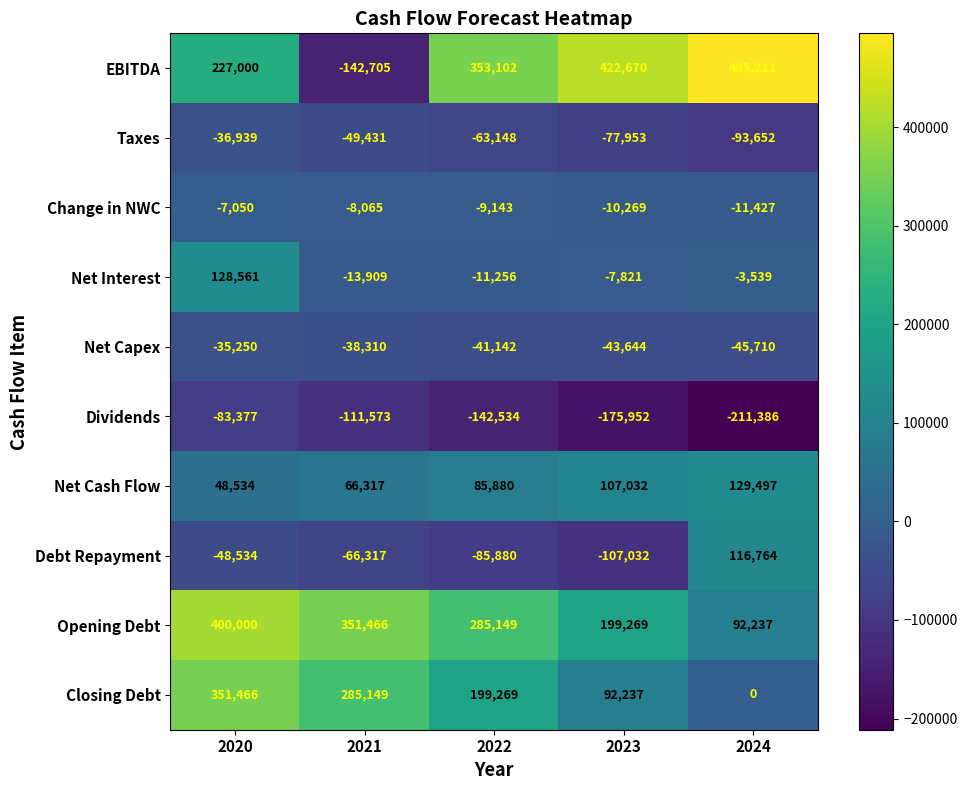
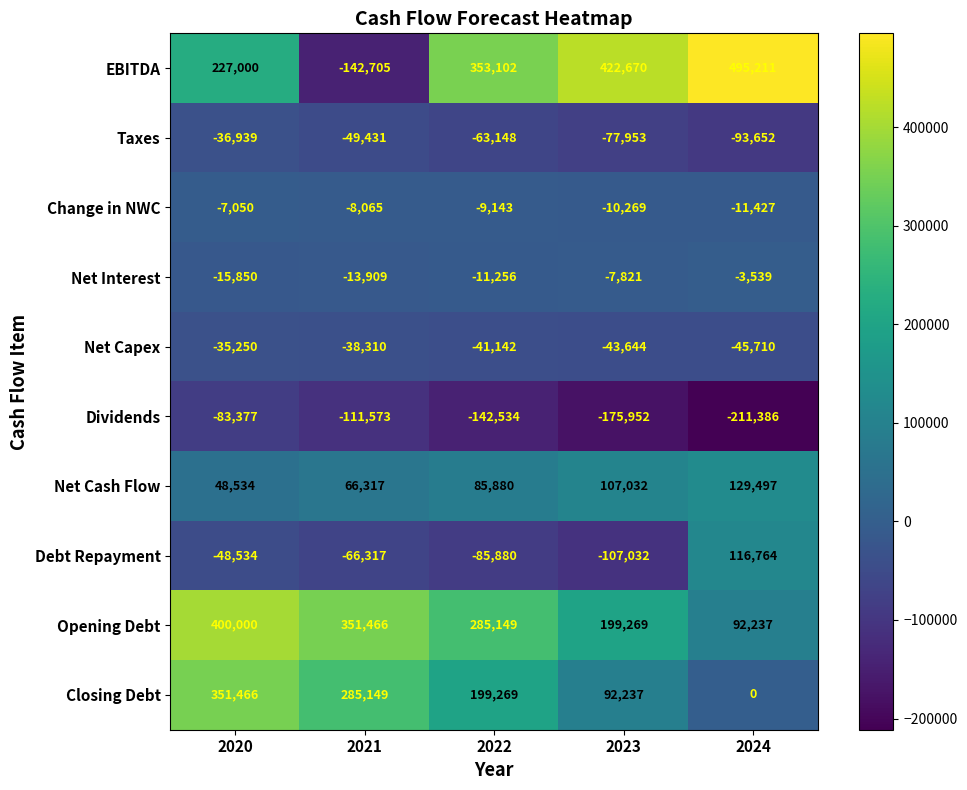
  {
    "EBITDA": {
      "2020": "227,000",
      "2021": "-142,705",
      "2022": "353,102",
      "2023": "422,670"
    },
    "Taxes": {
      "2020": "-36,939",
      "2021": "-49,431",
      "2022": "-63,148",
      "2023": "-77,953",
      "2024": "-93,652"
    },
    "Change in NWC": {
      "2020": "-7,050",
      "2021": "-8,065",
      "2022": "-9,143",
      "2023": "-10,269",
      "2024": "-11,427"
    },
    "Net Interest": {
-     "2020": "128,561",
+     "2020": "-15,850",
      "2021": "-13,909",
      "2022": "-11,256",
      "2023": "-7,821",
      "2024": "-3,539"
    },
    "Net Capex": {
      "2020": "-35,250",
      "2021": "-38,310",
      "2022": "-41,142",
      "2023": "-43,644",
      "2024": "-45,710"
    },
    "Dividends": {
      "2020": "-83,377",
      "2021": "-111,573",
      "2022": "-142,534",
      "2023": "-175,952",
      "2024": "-211,386"
    },
    "Net Cash Flow": {
      "2020": "48,534",
      "2021": "66,317",
      "2022": "85,880",
      "2023": "107,032",
      "2024": "129,497"
    },
    "Debt Repayment": {
      "2020": "-48,534",
      "2021": "-66,317",
      "2022": "-85,880",
      "2023": "-107,032",
      "2024": "116,764"
    },
    "Opening Debt": {
      "2020": "400,000",
      "2021": "351,466",
      "2022": "285,149",
      "2023": "199,269",
      "2024": "92,237"
    },
    "Closing Debt": {
      "2020": "351,466",
      "2021": "285,149",
      "2022": "199,269",
      "2023": "92,237",
      "2024": "0"
    }
  }
